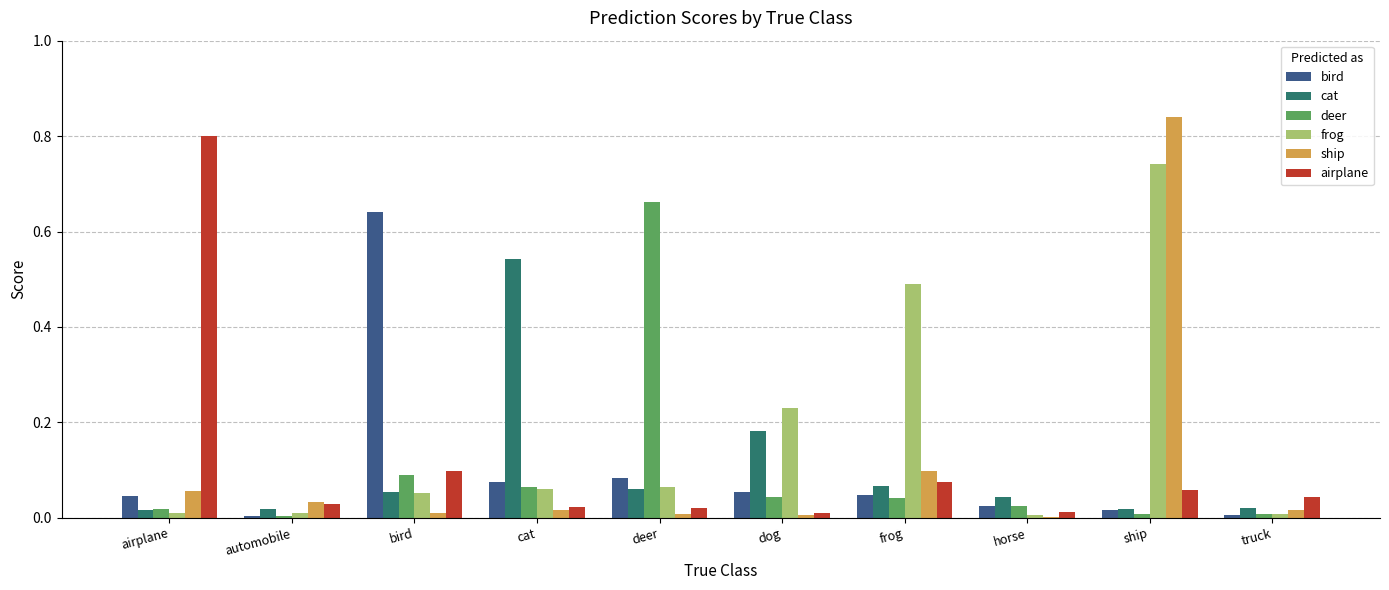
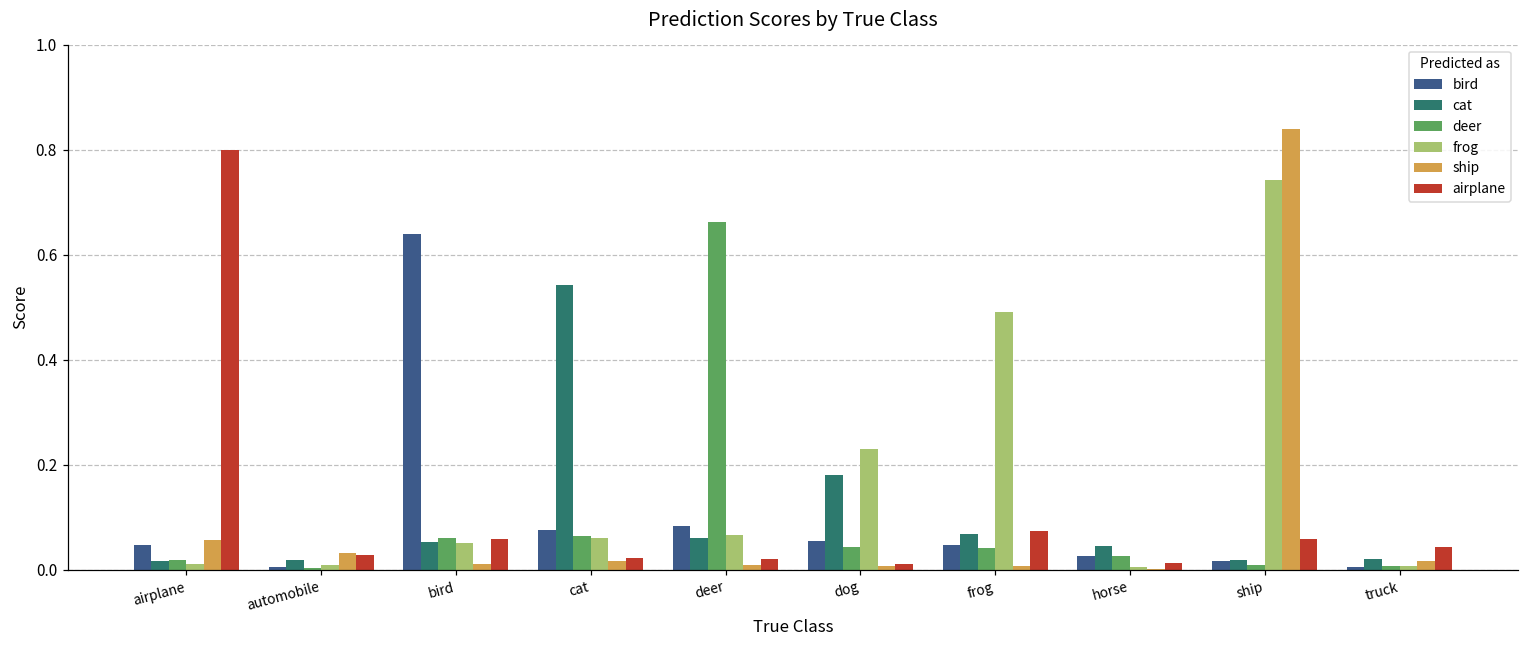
  {
    "deer": {
      "airplane": 0.02,
-     "bird": 0.09,
+     "bird": 0.06,
      "cat": 0.06,
      "deer": 0.66,
      "dog": 0.04,
      "frog": 0.04,
      "horse": 0.03,
      "ship": 0.01,
      "truck": 0.01
    },
    "frog": {
      "airplane": 0.01,
      "automobile": 0.01,
      "bird": 0.05,
      "cat": 0.06,
      "deer": 0.07,
      "dog": 0.23,
      "frog": 0.49,
      "ship": 0.74,
      "truck": 0.01
    },
    "ship": {
      "airplane": 0.06,
      "automobile": 0.03,
      "bird": 0.01,
      "cat": 0.02,
      "deer": 0.01,
      "dog": 0.01,
-     "frog": 0.10,
+     "frog": 0.01,
      "ship": 0.84,
      "truck": 0.02
    },
    "airplane": {
      "airplane": 0.80,
      "automobile": 0.03,
-     "bird": 0.10,
+     "bird": 0.06,
      "cat": 0.02,
      "deer": 0.02,
      "dog": 0.01,
      "frog": 0.07,
      "horse": 0.01,
      "ship": 0.06,
      "truck": 0.04
    }
  }
